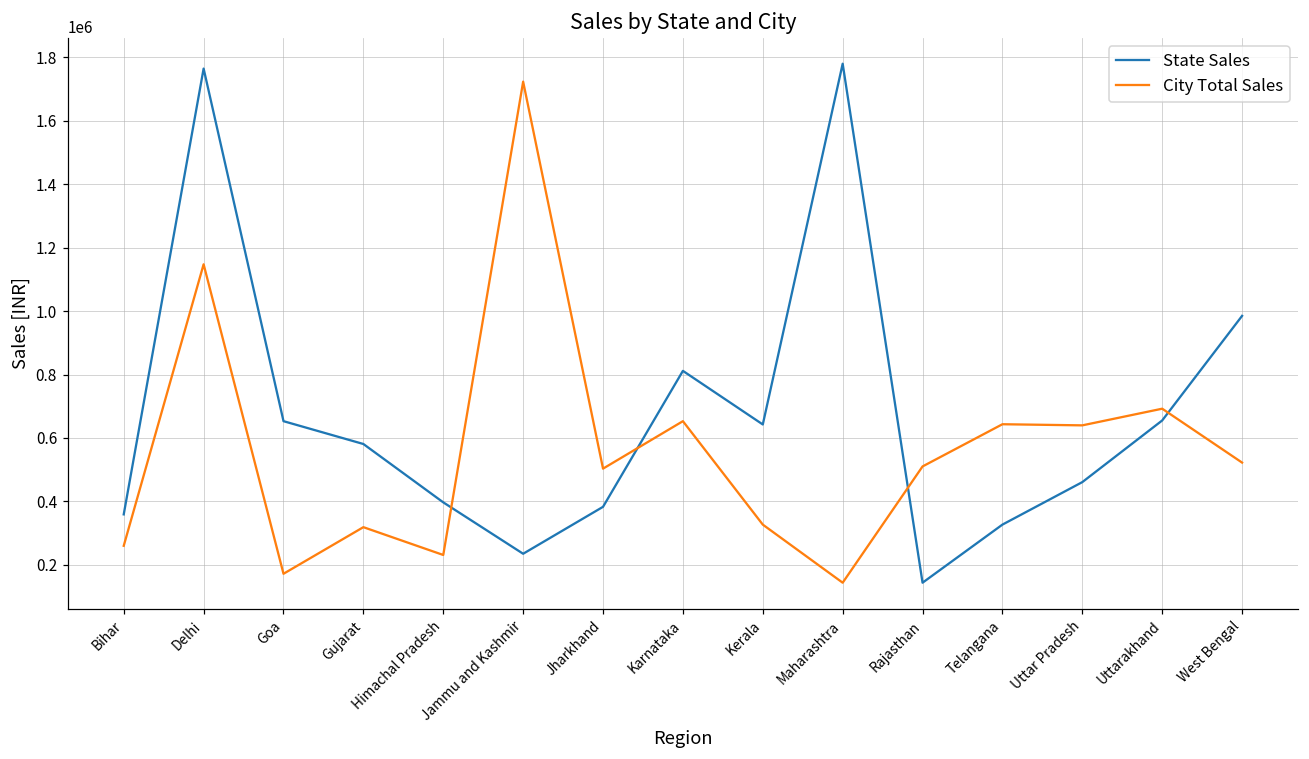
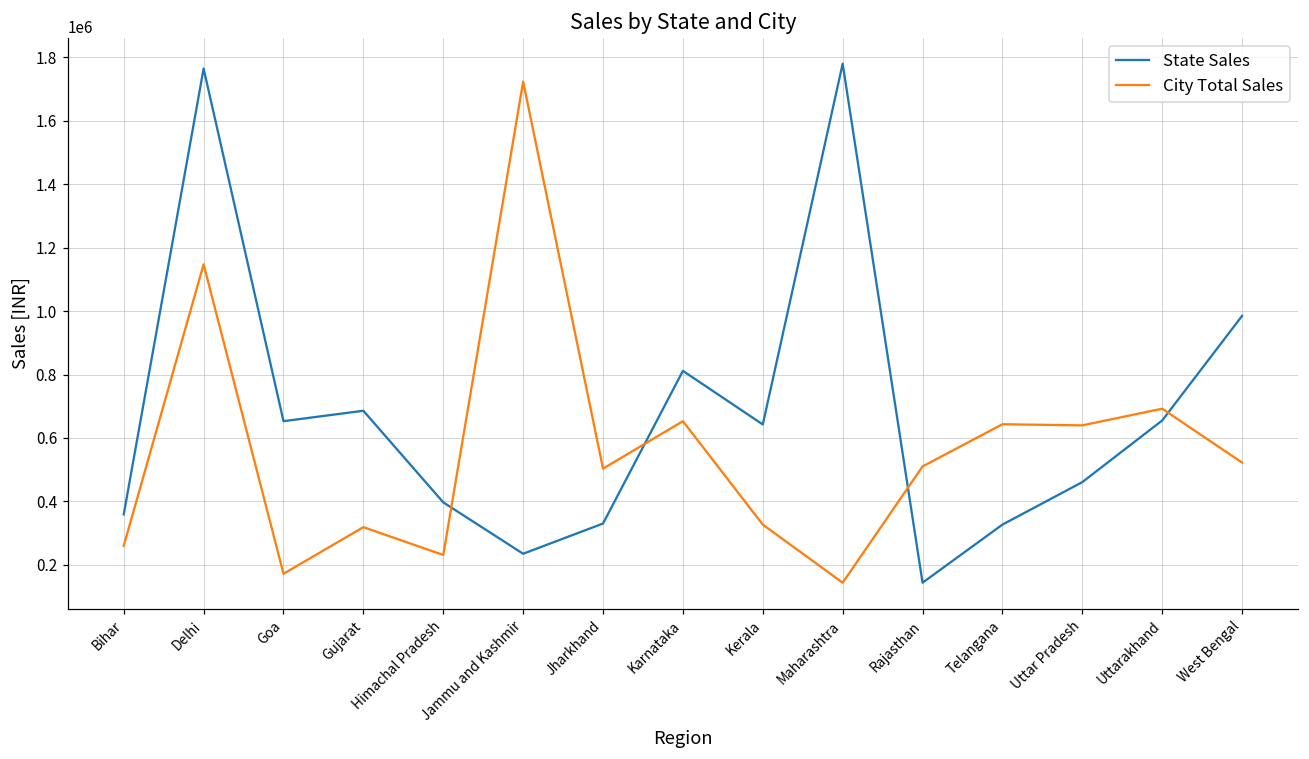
  {
    "State Sales": {
      "Bihar": 360000,
      "Delhi": 1760000,
      "Goa": 650000,
-     "Gujarat": 580000,
+     "Gujarat": 690000,
      "Himachal Pradesh": 400000,
      "Jammu and Kashmir": 230000,
-     "Jharkhand": 380000,
+     "Jharkhand": 330000,
      "Karnataka": 810000,
      "Kerala": 640000,
      "Maharashtra": 1780000,
      "Rajasthan": 140000,
      "Telangana": 330000,
      "Uttar Pradesh": 460000,
      "Uttarakhand": 660000,
      "West Bengal": 980000
    },
    "City Total Sales": {
      "Bihar": 260000,
      "Delhi": 1150000,
      "Goa": 170000,
      "Gujarat": 320000,
      "Himachal Pradesh": 230000,
      "Jammu and Kashmir": 1720000,
      "Jharkhand": 500000,
      "Karnataka": 650000,
      "Kerala": 330000,
      "Maharashtra": 140000,
      "Rajasthan": 510000,
      "Telangana": 640000,
      "Uttar Pradesh": 640000,
      "Uttarakhand": 690000,
      "West Bengal": 520000
    }
  }
